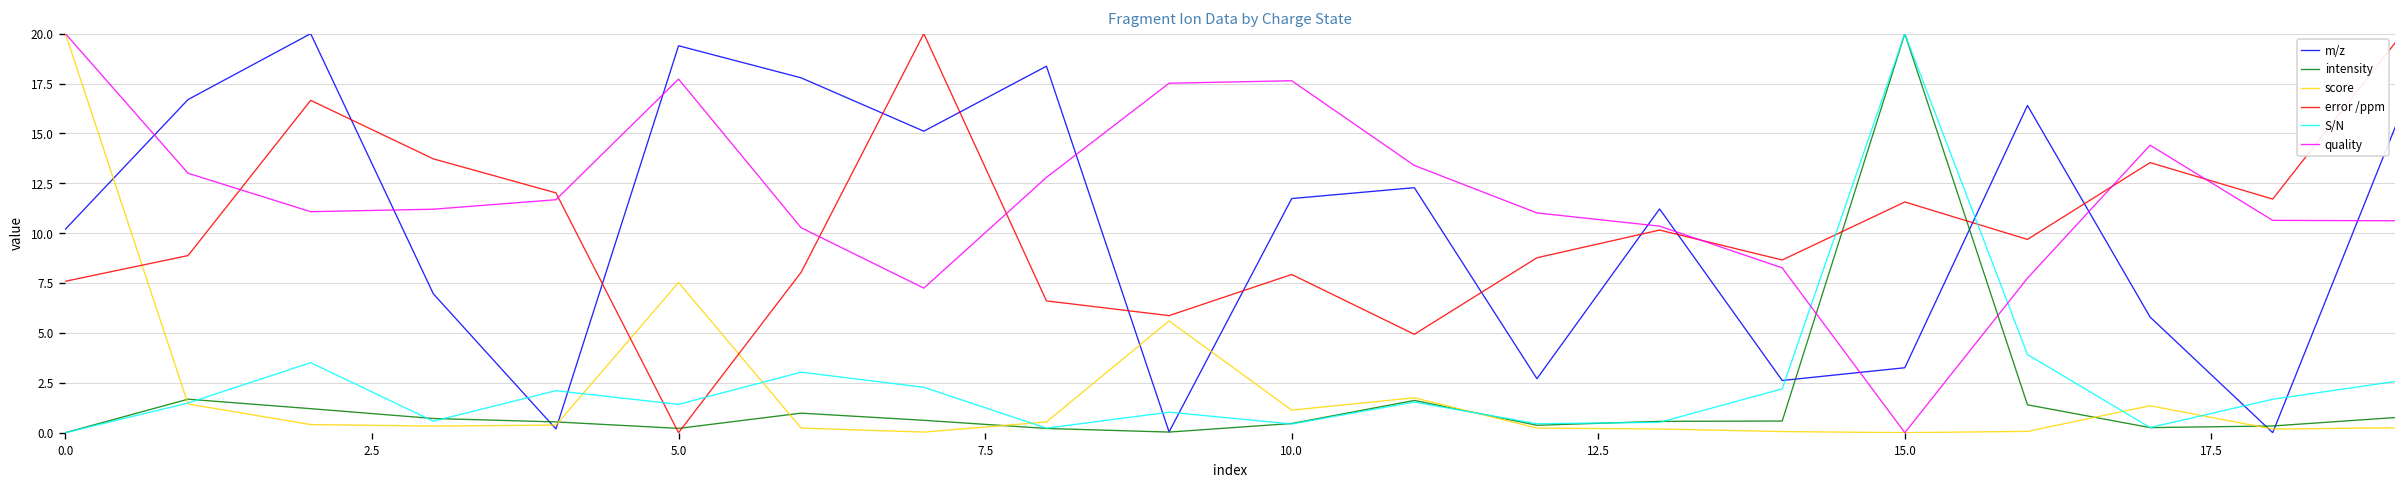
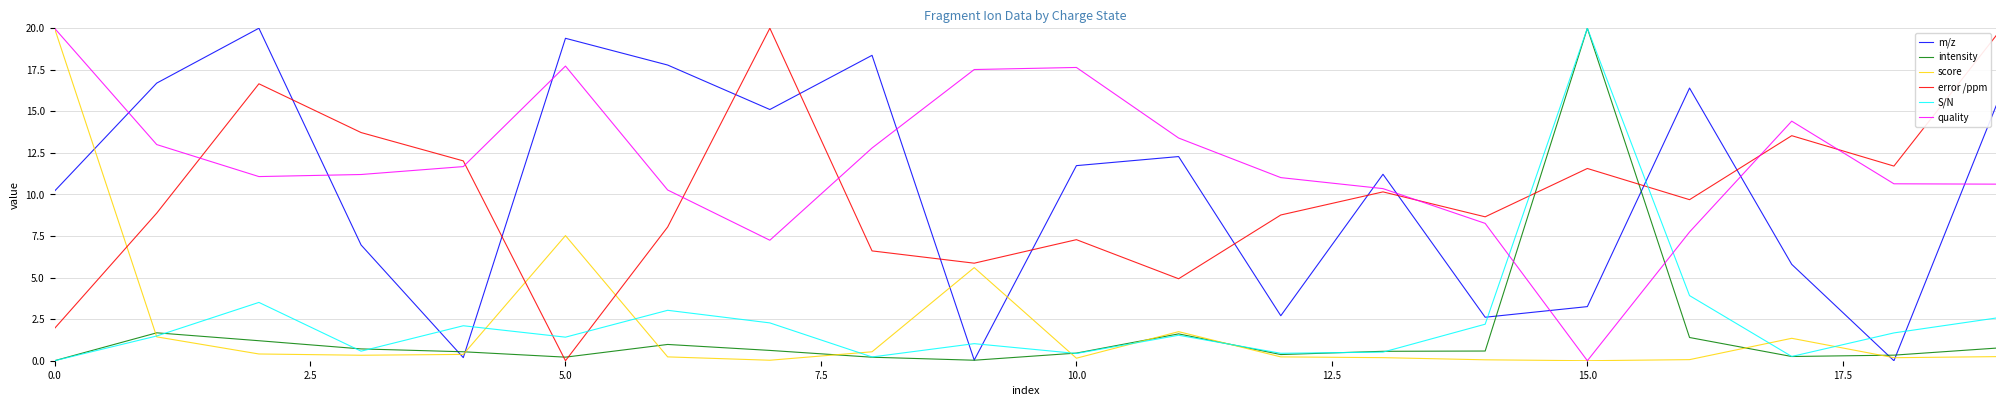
  {
    "m/z": {
      "0.0": 10.2,
      "5.0": 19.4,
      "10.0": 11.7,
      "15.0": 3.3
    },
    "intensity": {
      "5.0": 0.2
    },
    "score": {
      "5.0": 7.5,
-     "10.0": 1.1
+     "10.0": 0.2
    },
    "error /ppm": {
-     "0.0": 7.6,
+     "0.0": 1.9,
      "5.0": 0.0,
-     "10.0": 7.9,
+     "10.0": 7.3,
      "15.0": 11.6
    },
    "S/N": {
      "5.0": 1.4
    },
    "quality": {
      "5.0": 17.7,
      "10.0": 17.6
    }
  }
